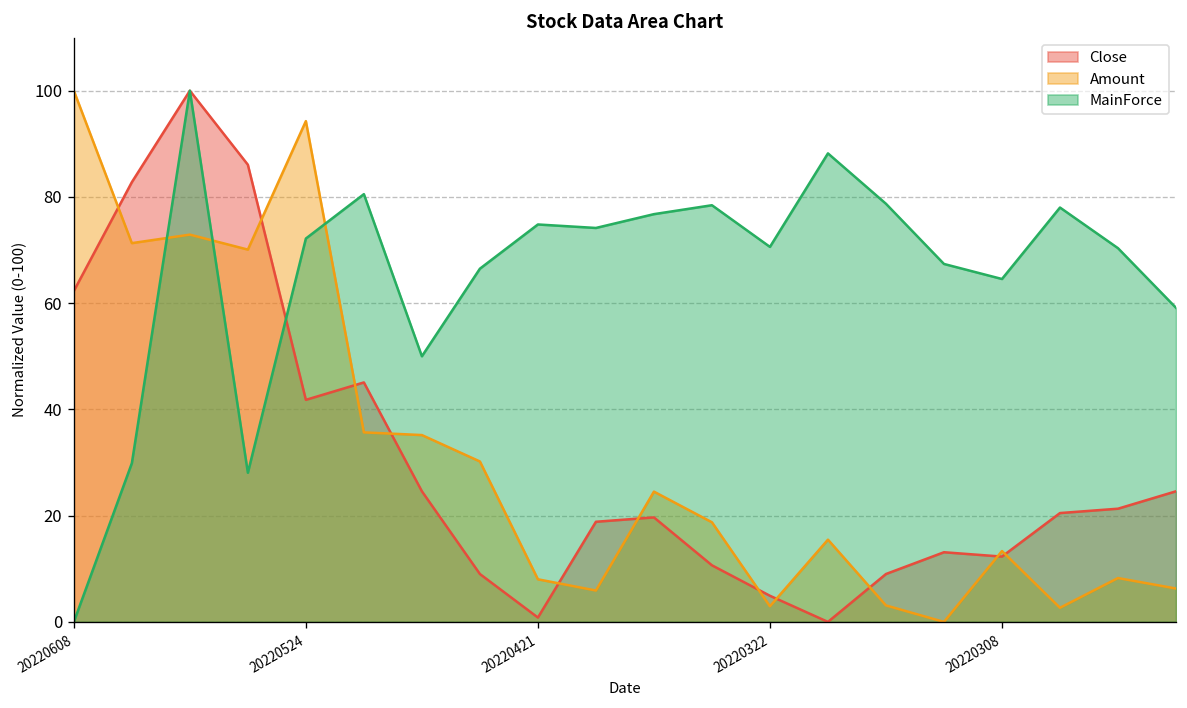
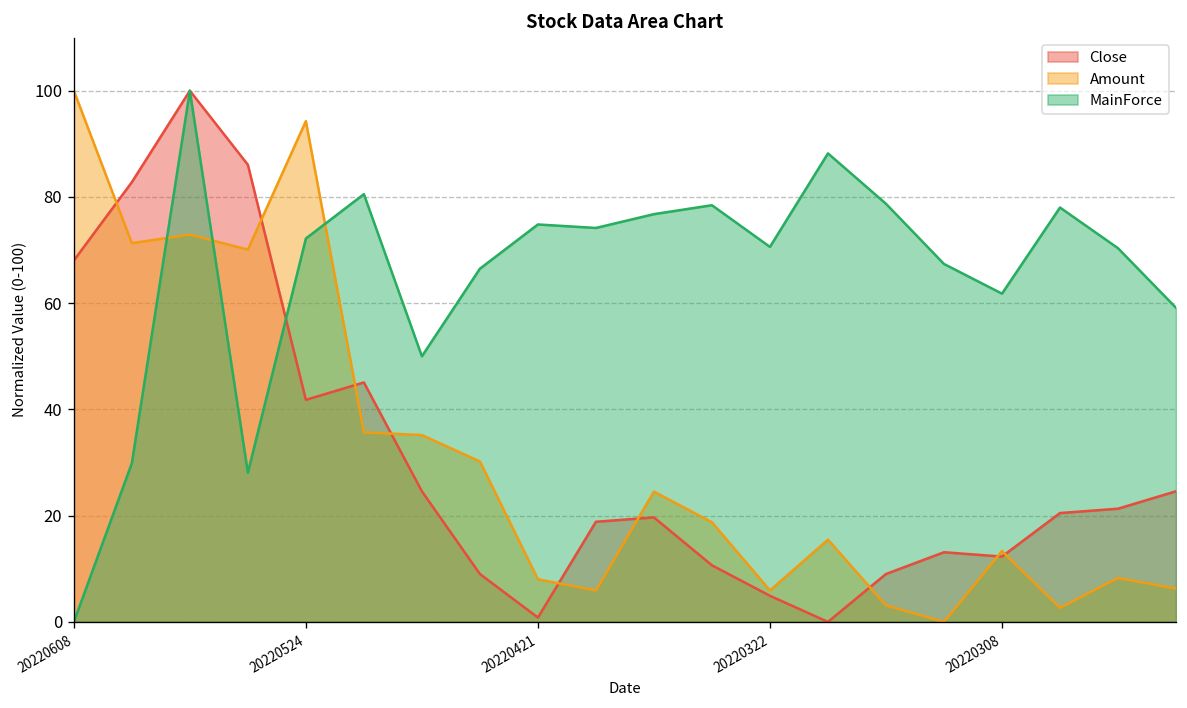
  {
    "Close": {
-     "20220608": 62,
+     "20220608": 68,
      "20220524": 42,
      "20220421": 1,
      "20220322": 5,
      "20220308": 12
    },
    "Amount": {
      "20220608": 100,
      "20220524": 94,
      "20220421": 8,
-     "20220322": 3,
+     "20220322": 6,
      "20220308": 13
    },
    "MainForce": {
      "20220608": 0,
      "20220524": 72,
      "20220421": 75,
      "20220322": 71,
-     "20220308": 65
+     "20220308": 62
    }
  }
